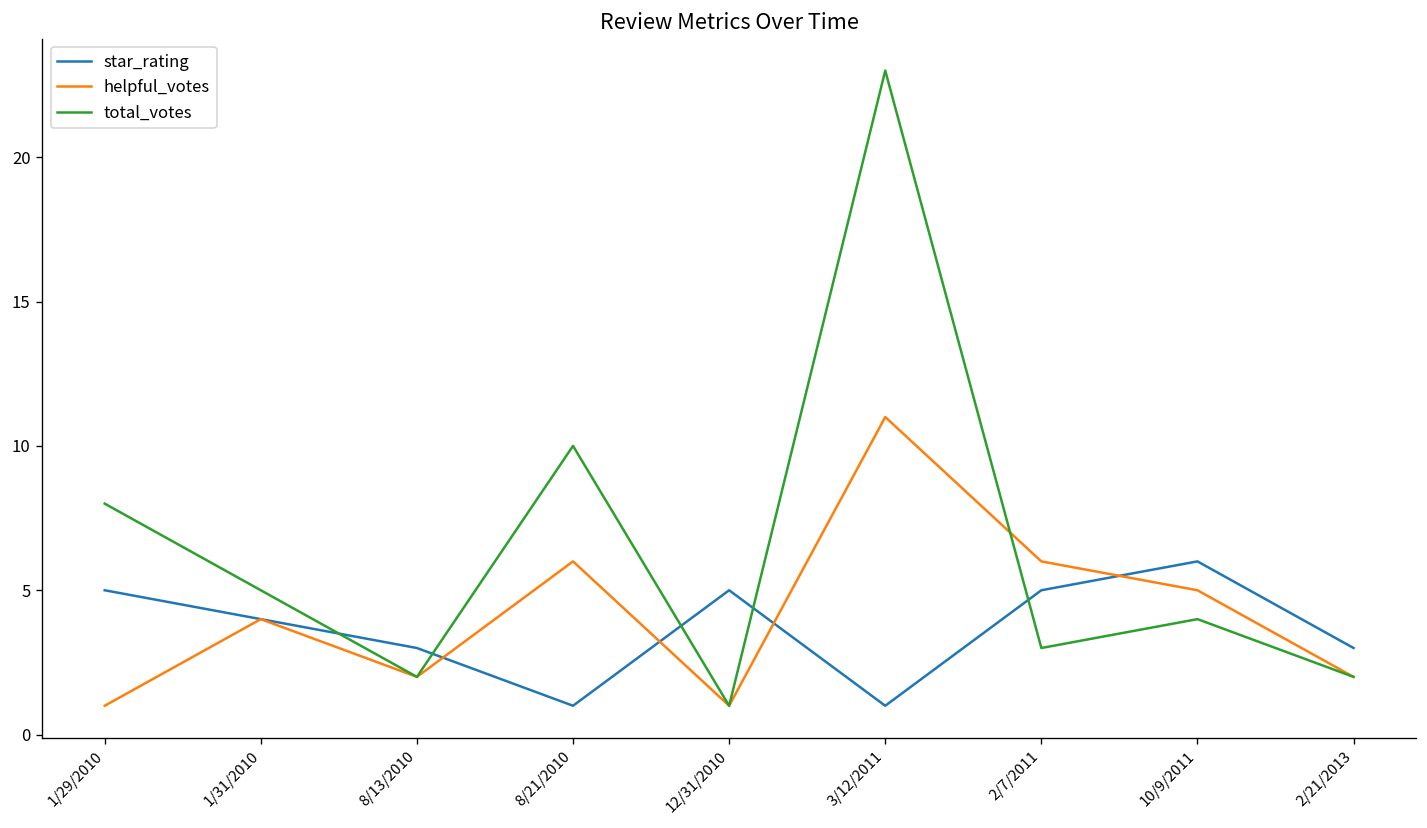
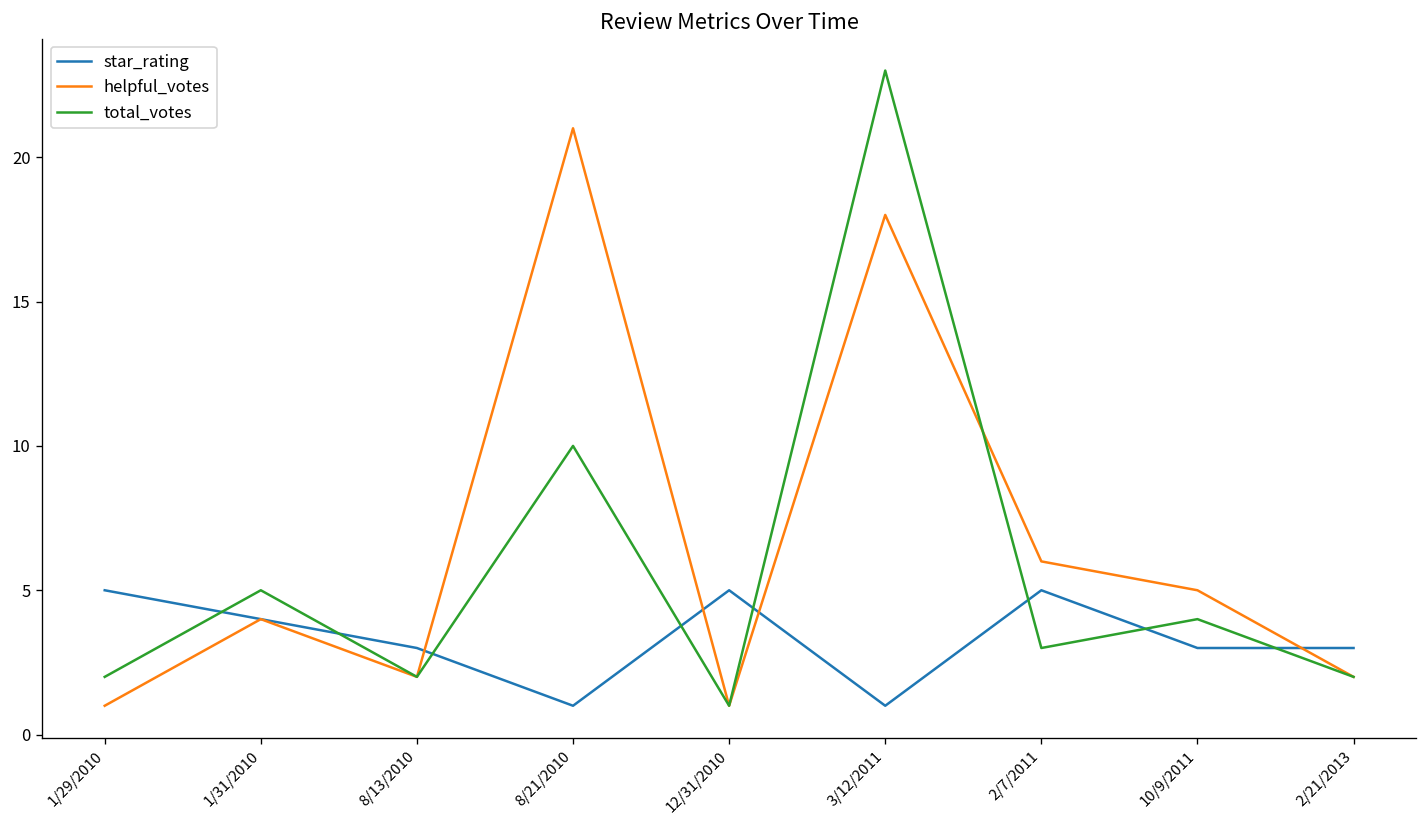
  {
    "star_rating": {
      "1/29/2010": 5,
      "8/13/2010": 3,
      "8/21/2010": 1,
      "12/31/2010": 5,
      "3/12/2011": 1,
      "2/7/2011": 5,
-     "10/9/2011": 6,
+     "10/9/2011": 3,
      "2/21/2013": 3
    },
    "helpful_votes": {
      "1/29/2010": 1,
-     "8/21/2010": 6,
-     "3/12/2011": 11,
+     "8/21/2010": 21,
+     "3/12/2011": 18,
      "2/7/2011": 6,
      "10/9/2011": 5
    },
    "total_votes": {
-     "1/29/2010": 8,
+     "1/29/2010": 2,
      "1/31/2010": 5,
      "8/21/2010": 10,
      "3/12/2011": 23,
      "2/7/2011": 3,
      "10/9/2011": 4
    }
  }
